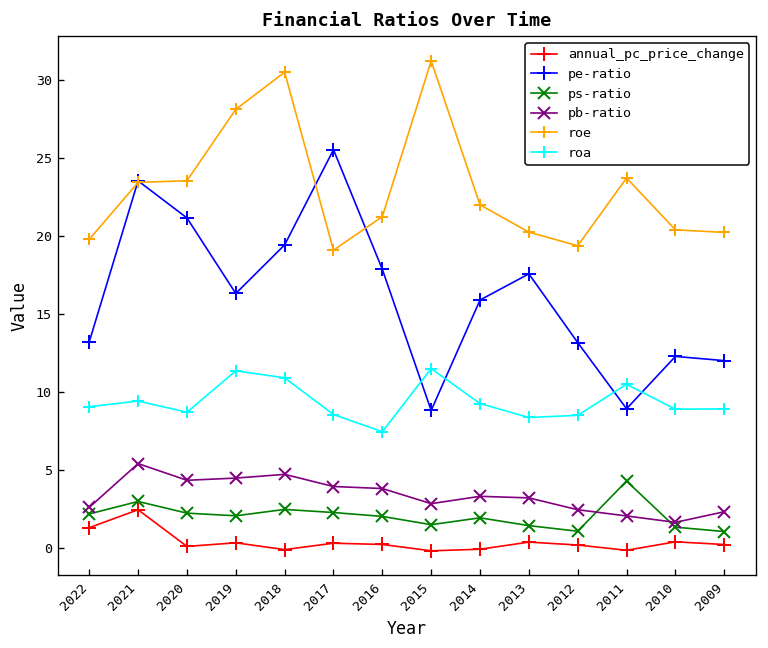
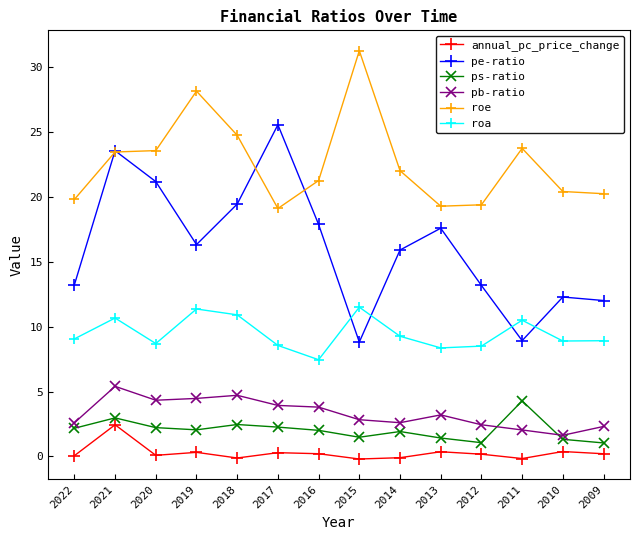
  {
    "annual_pc_price_change": {
-     "2022": 1.3,
+     "2022": 0.1,
      "2021": 2.4,
      "2020": 0.1,
      "2019": 0.3,
      "2018": -0.1,
      "2017": 0.3,
      "2016": 0.2,
      "2015": -0.2,
      "2014": -0.1,
      "2013": 0.4,
      "2012": 0.2,
      "2011": -0.2,
      "2010": 0.4,
      "2009": 0.2
    },
    "pe-ratio": {
      "2022": 13.2,
      "2020": 21.2,
      "2019": 16.3,
      "2018": 19.4,
      "2017": 25.6,
      "2016": 17.9,
      "2015": 8.8,
      "2014": 15.9,
      "2013": 17.6,
      "2012": 13.2,
      "2011": 8.9,
      "2010": 12.3,
      "2009": 12.0
    },
    "ps-ratio": {
      "2022": 2.2,
      "2021": 3.0,
      "2020": 2.2,
      "2019": 2.1,
      "2018": 2.5,
      "2017": 2.3,
      "2016": 2.0,
      "2015": 1.5,
      "2014": 1.9,
      "2013": 1.4,
      "2012": 1.1,
      "2011": 4.3,
      "2010": 1.3,
      "2009": 1.0
    },
    "pb-ratio": {
      "2022": 2.6,
      "2021": 5.4,
      "2020": 4.3,
      "2019": 4.5,
      "2018": 4.7,
      "2017": 3.9,
      "2016": 3.8,
      "2015": 2.8,
-     "2014": 3.3,
+     "2014": 2.6,
      "2013": 3.2,
      "2012": 2.4,
      "2011": 2.0,
      "2010": 1.6,
      "2009": 2.3
    },
    "roe": {
      "2022": 19.8,
      "2020": 23.6,
      "2019": 28.1,
-     "2018": 30.5,
+     "2018": 24.7,
      "2017": 19.1,
      "2016": 21.3,
      "2015": 31.3,
      "2014": 22.0,
-     "2013": 20.3,
+     "2013": 19.3,
      "2012": 19.4,
      "2011": 23.7,
      "2010": 20.4,
      "2009": 20.2
    },
    "roa": {
      "2022": 9.1,
-     "2021": 9.4,
+     "2021": 10.7,
      "2020": 8.7,
      "2019": 11.4,
      "2018": 10.9,
      "2017": 8.6,
      "2016": 7.4,
      "2015": 11.5,
      "2014": 9.3,
      "2013": 8.4,
      "2012": 8.5,
      "2011": 10.5,
      "2010": 8.9,
      "2009": 8.9
    }
  }
